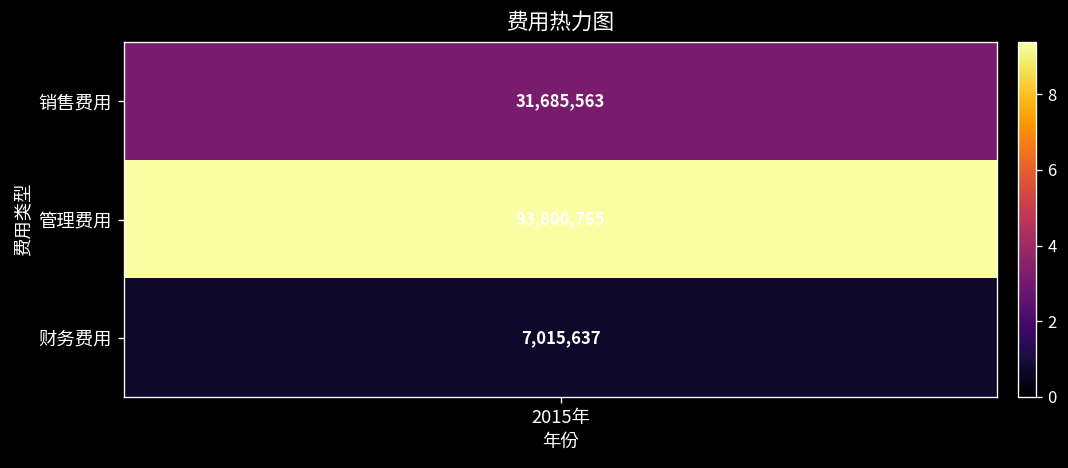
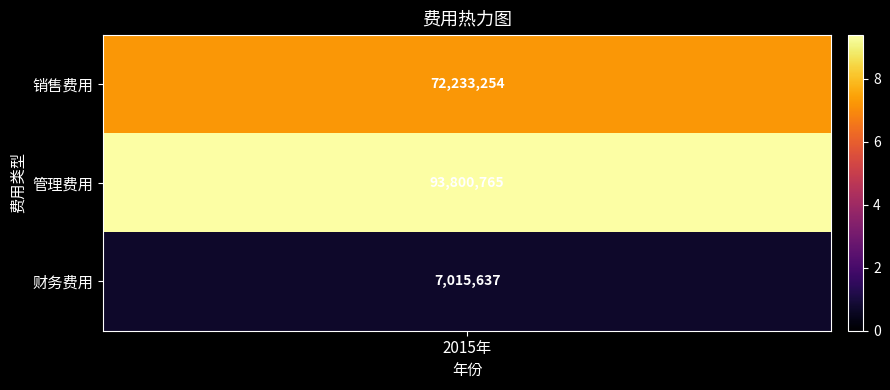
  {
    "销售费用": {
-     "2015年": "31,685,563"
+     "2015年": "72,233,254"
    },
    "管理费用": {
      "2015年": "93,800,765"
    },
    "财务费用": {
      "2015年": "7,015,637"
    }
  }
